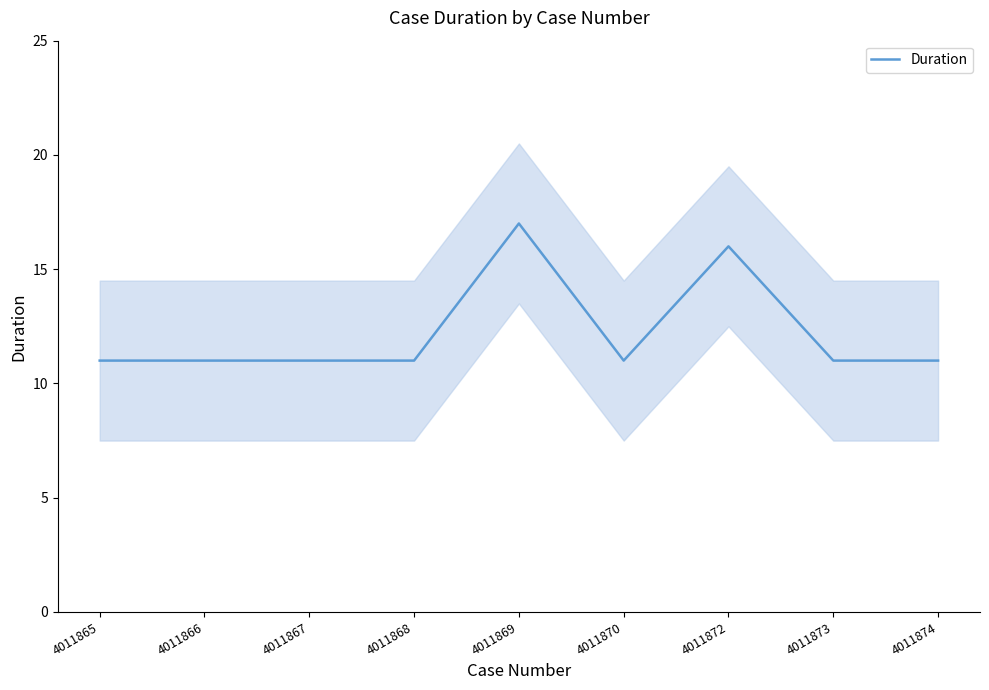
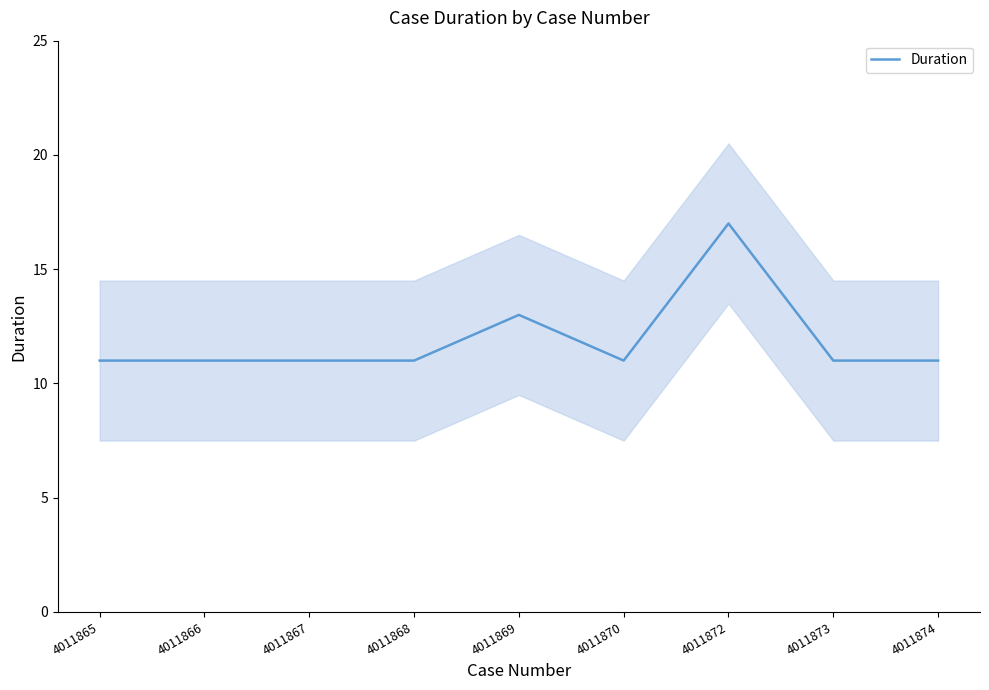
  {
    "Duration": {
      "4011865": 11,
      "4011866": 11,
      "4011867": 11,
      "4011868": 11,
-     "4011869": 17,
+     "4011869": 13,
      "4011870": 11,
-     "4011872": 16,
+     "4011872": 17,
      "4011873": 11,
      "4011874": 11
    }
  }
